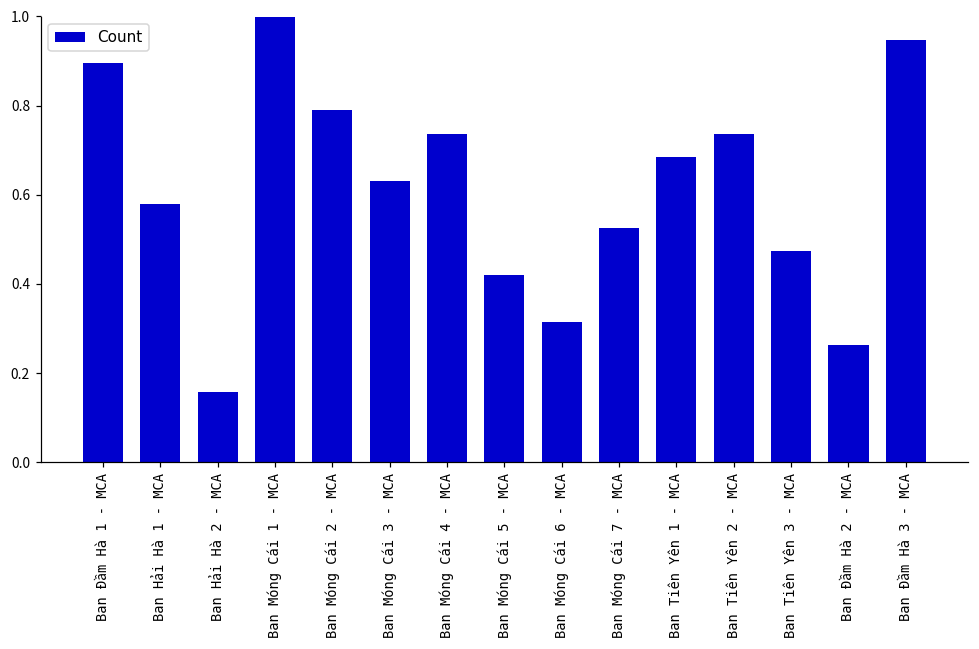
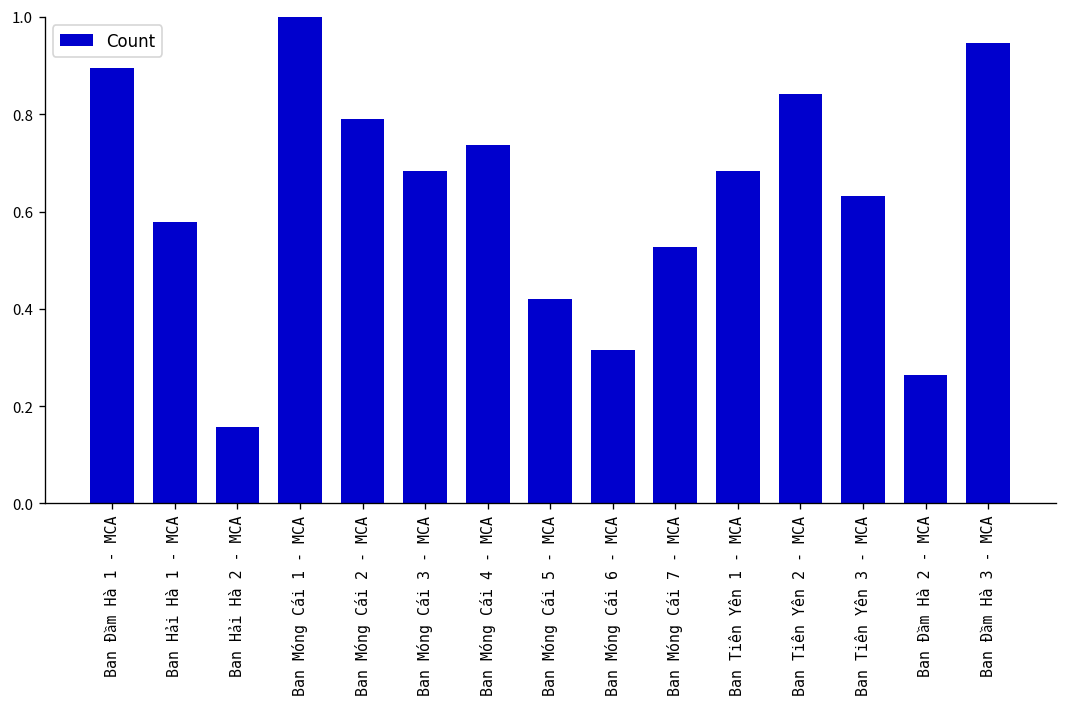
  {
    "Ban Đầm Hà 1 - MCA": 0.89,
    "Ban Hải Hà 1 - MCA": 0.58,
    "Ban Hải Hà 2 - MCA": 0.16,
    "Ban Móng Cái 1 - MCA": 1.00,
    "Ban Móng Cái 2 - MCA": 0.79,
-   "Ban Móng Cái 3 - MCA": 0.63,
+   "Ban Móng Cái 3 - MCA": 0.68,
    "Ban Móng Cái 4 - MCA": 0.74,
    "Ban Móng Cái 5 - MCA": 0.42,
    "Ban Móng Cái 6 - MCA": 0.32,
    "Ban Móng Cái 7 - MCA": 0.53,
    "Ban Tiên Yên 1 - MCA": 0.68,
-   "Ban Tiên Yên 2 - MCA": 0.74,
-   "Ban Tiên Yên 3 - MCA": 0.47,
+   "Ban Tiên Yên 2 - MCA": 0.84,
+   "Ban Tiên Yên 3 - MCA": 0.63,
    "Ban Đầm Hà 2 - MCA": 0.26,
    "Ban Đầm Hà 3 - MCA": 0.95
  }
